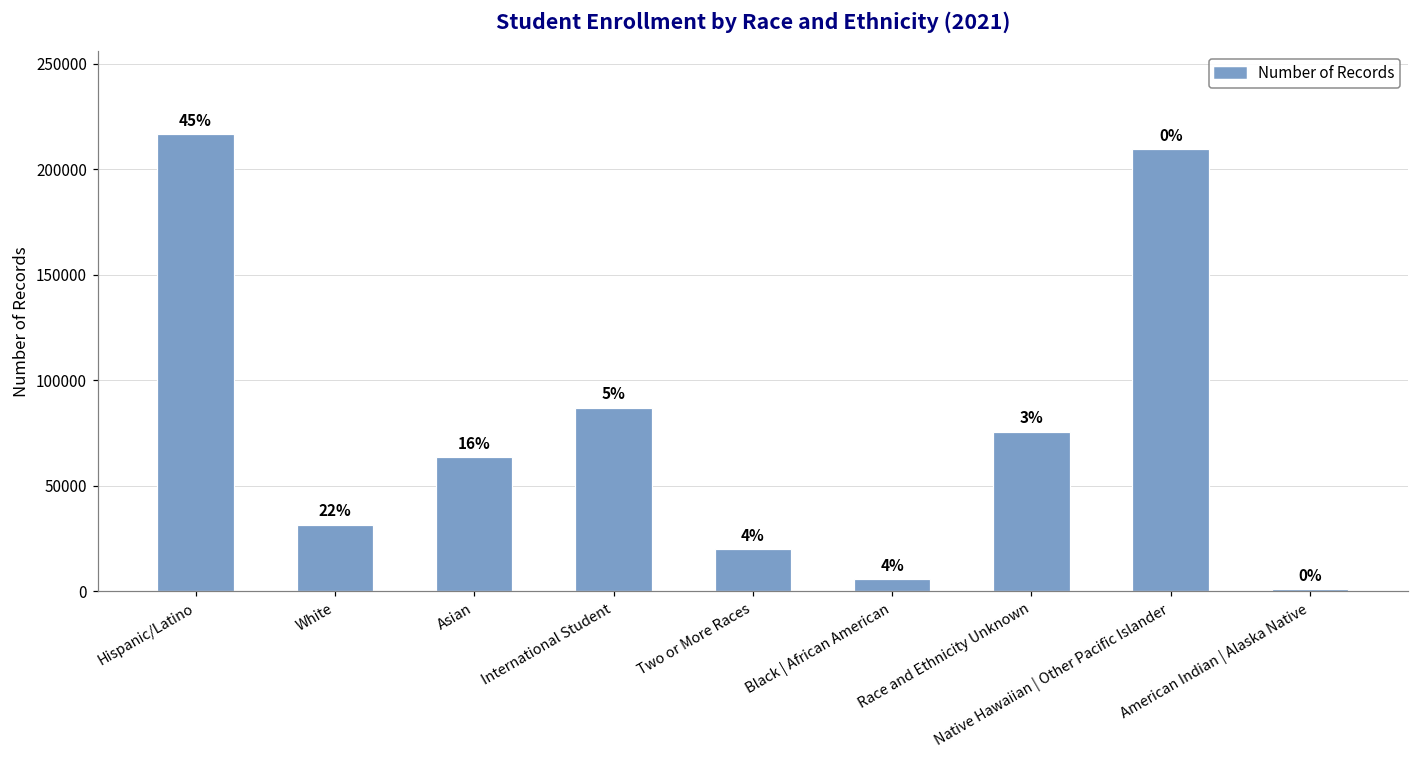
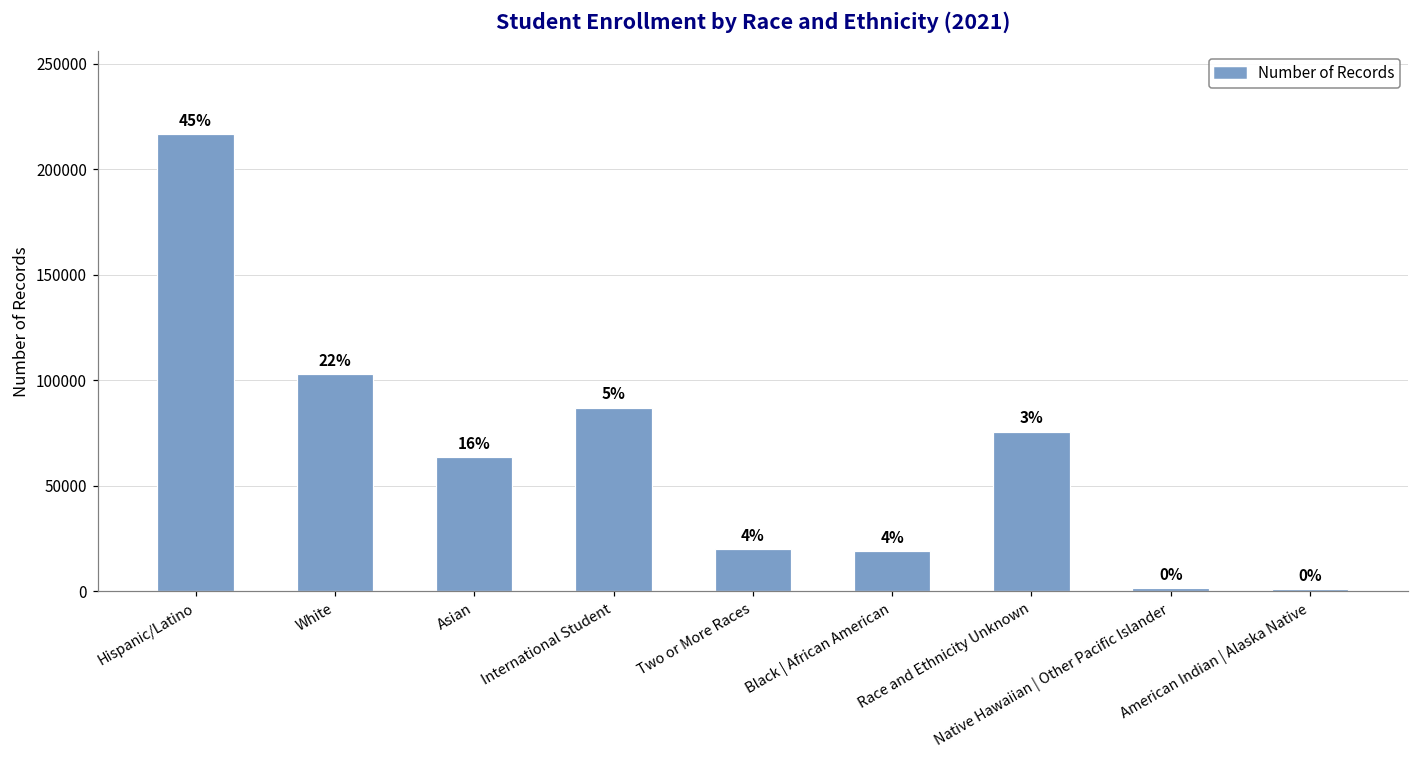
  {
-   "White": 31000,
-   "Black | African American": 6000,
-   "Native Hawaiian | Other Pacific Islander": 210000
+   "White": 103000,
+   "Black | African American": 19000,
+   "Native Hawaiian | Other Pacific Islander": 2000
  }
